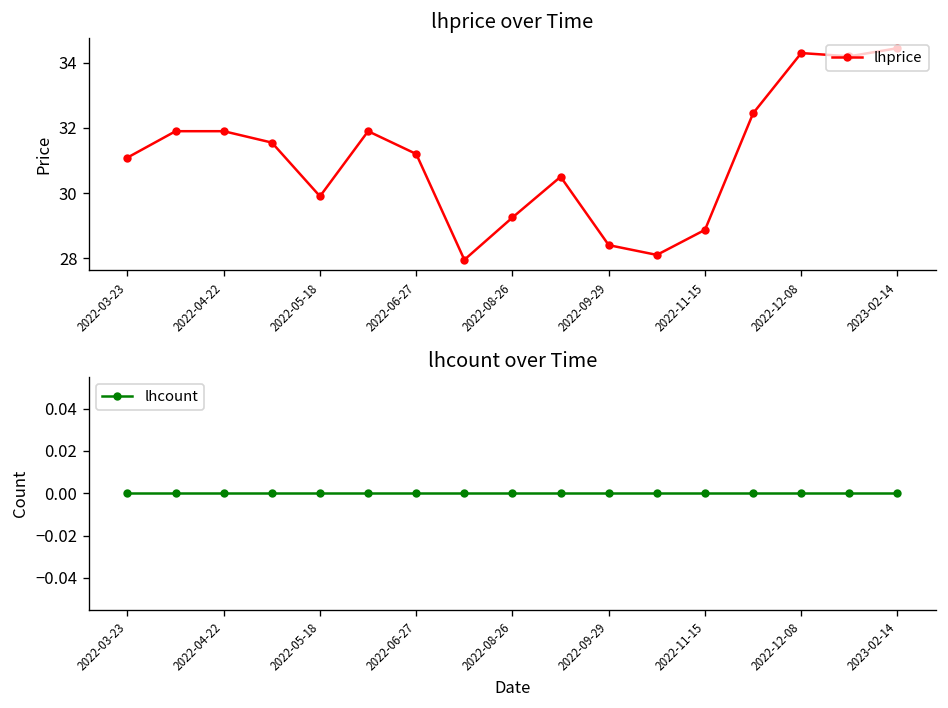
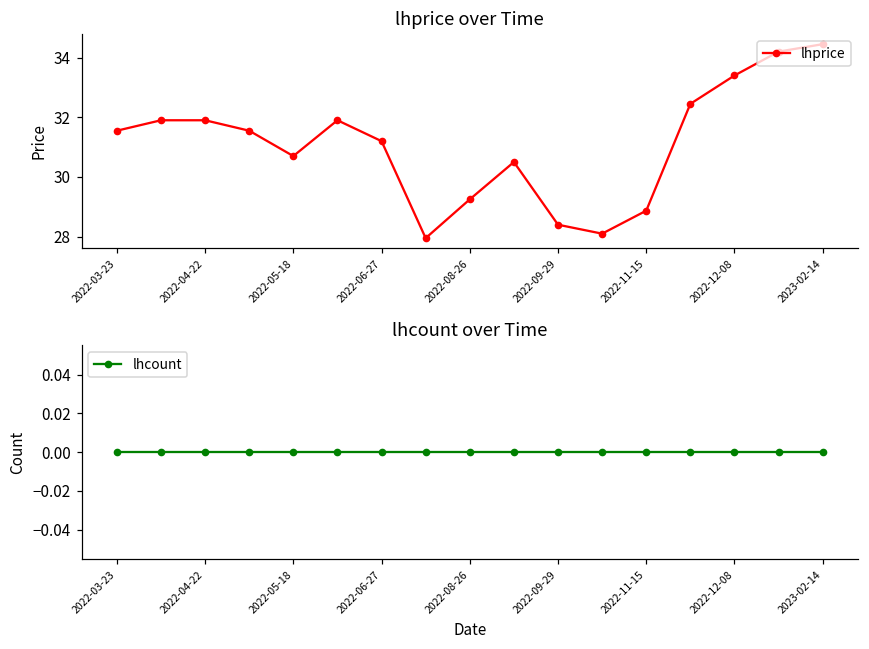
  {
    "lhprice over Time": {
-     "2022-03-23": 31.1,
+     "2022-03-23": 31.6,
      "2022-04-22": 31.9,
-     "2022-05-18": 29.9,
+     "2022-05-18": 30.7,
      "2022-06-27": 31.2,
      "2022-08-26": 29.3,
      "2022-09-29": 28.4,
      "2022-11-15": 28.9,
-     "2022-12-08": 34.3
+     "2022-12-08": 33.4
    },
    "lhcount over Time": {
      "2022-03-23": 0.000,
      "2022-04-22": 0.000,
      "2022-05-18": 0.000,
      "2022-06-27": 0.000,
      "2022-08-26": 0.000,
      "2022-09-29": 0.000,
      "2022-11-15": 0.000,
      "2022-12-08": 0.000,
      "2023-02-14": 0.000
    }
  }
